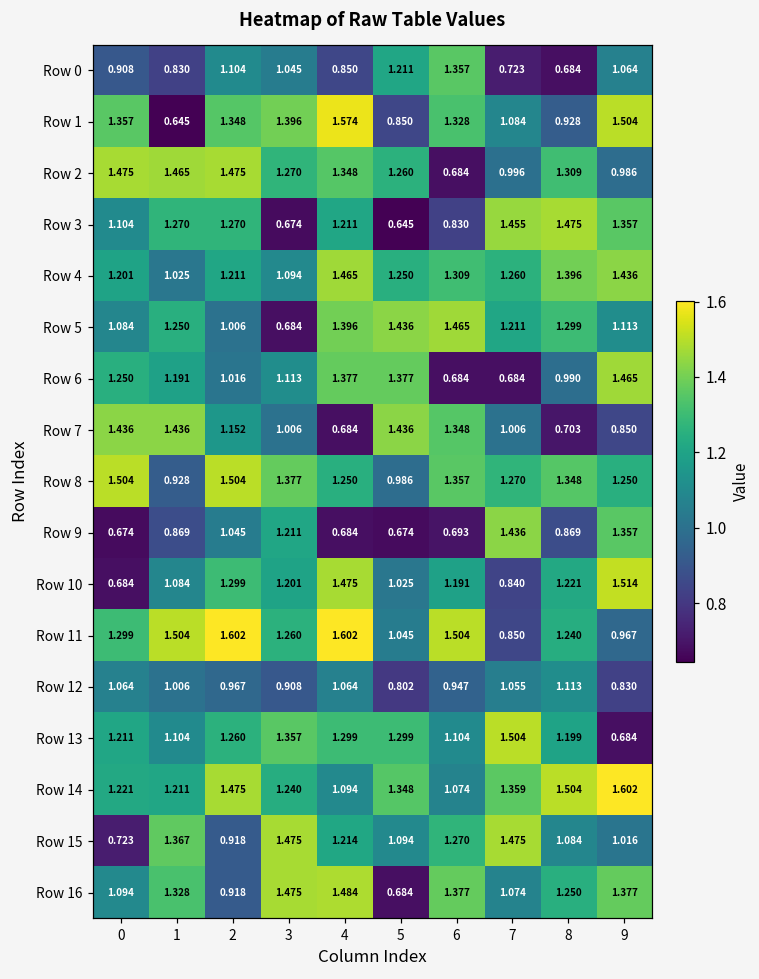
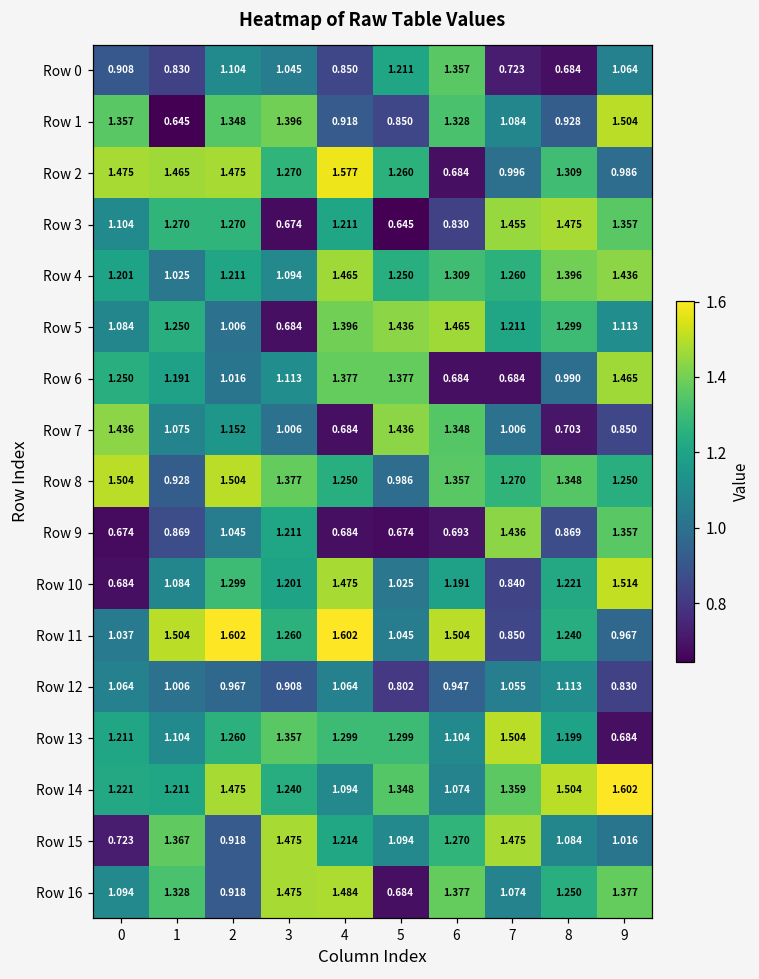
  {
    "Row 0": {
      "0": 0.908,
      "1": 0.830,
      "2": 1.104,
      "3": 1.045,
      "4": 0.850,
      "5": 1.211,
      "6": 1.357,
      "7": 0.723,
      "8": 0.684,
      "9": 1.064
    },
    "Row 1": {
      "0": 1.357,
      "1": 0.645,
      "2": 1.348,
      "3": 1.396,
-     "4": 1.574,
+     "4": 0.918,
      "5": 0.850,
      "6": 1.328,
      "7": 1.084,
      "8": 0.928,
      "9": 1.504
    },
    "Row 2": {
      "0": 1.475,
      "1": 1.465,
      "2": 1.475,
      "3": 1.270,
-     "4": 1.348,
+     "4": 1.577,
      "5": 1.260,
      "6": 0.684,
      "7": 0.996,
      "8": 1.309,
      "9": 0.986
    },
    "Row 3": {
      "0": 1.104,
      "1": 1.270,
      "2": 1.270,
      "3": 0.674,
      "4": 1.211,
      "5": 0.645,
      "6": 0.830,
      "7": 1.455,
      "8": 1.475,
      "9": 1.357
    },
    "Row 4": {
      "0": 1.201,
      "1": 1.025,
      "2": 1.211,
      "3": 1.094,
      "4": 1.465,
      "5": 1.250,
      "6": 1.309,
      "7": 1.260,
      "8": 1.396,
      "9": 1.436
    },
    "Row 5": {
      "0": 1.084,
      "1": 1.250,
      "2": 1.006,
      "3": 0.684,
      "4": 1.396,
      "5": 1.436,
      "6": 1.465,
      "7": 1.211,
      "8": 1.299,
      "9": 1.113
    },
    "Row 6": {
      "0": 1.250,
      "1": 1.191,
      "2": 1.016,
      "3": 1.113,
      "4": 1.377,
      "5": 1.377,
      "6": 0.684,
      "7": 0.684,
      "8": 0.990,
      "9": 1.465
    },
    "Row 7": {
      "0": 1.436,
-     "1": 1.436,
+     "1": 1.075,
      "2": 1.152,
      "3": 1.006,
      "4": 0.684,
      "5": 1.436,
      "6": 1.348,
      "7": 1.006,
      "8": 0.703,
      "9": 0.850
    },
    "Row 8": {
      "0": 1.504,
      "1": 0.928,
      "2": 1.504,
      "3": 1.377,
      "4": 1.250,
      "5": 0.986,
      "6": 1.357,
      "7": 1.270,
      "8": 1.348,
      "9": 1.250
    },
    "Row 9": {
      "0": 0.674,
      "1": 0.869,
      "2": 1.045,
      "3": 1.211,
      "4": 0.684,
      "5": 0.674,
      "6": 0.693,
      "7": 1.436,
      "8": 0.869,
      "9": 1.357
    },
    "Row 10": {
      "0": 0.684,
      "1": 1.084,
      "2": 1.299,
      "3": 1.201,
      "4": 1.475,
      "5": 1.025,
      "6": 1.191,
      "7": 0.840,
      "8": 1.221,
      "9": 1.514
    },
    "Row 11": {
-     "0": 1.299,
+     "0": 1.037,
      "1": 1.504,
      "2": 1.602,
      "3": 1.260,
      "4": 1.602,
      "5": 1.045,
      "6": 1.504,
      "7": 0.850,
      "8": 1.240,
      "9": 0.967
    },
    "Row 12": {
      "0": 1.064,
      "1": 1.006,
      "2": 0.967,
      "3": 0.908,
      "4": 1.064,
      "5": 0.802,
      "6": 0.947,
      "7": 1.055,
      "8": 1.113,
      "9": 0.830
    },
    "Row 13": {
      "0": 1.211,
      "1": 1.104,
      "2": 1.260,
      "3": 1.357,
      "4": 1.299,
      "5": 1.299,
      "6": 1.104,
      "7": 1.504,
      "8": 1.199,
      "9": 0.684
    },
    "Row 14": {
      "0": 1.221,
      "1": 1.211,
      "2": 1.475,
      "3": 1.240,
      "4": 1.094,
      "5": 1.348,
      "6": 1.074,
      "7": 1.359,
      "8": 1.504,
      "9": 1.602
    },
    "Row 15": {
      "0": 0.723,
      "1": 1.367,
      "2": 0.918,
      "3": 1.475,
      "4": 1.214,
      "5": 1.094,
      "6": 1.270,
      "7": 1.475,
      "8": 1.084,
      "9": 1.016
    },
    "Row 16": {
      "0": 1.094,
      "1": 1.328,
      "2": 0.918,
      "3": 1.475,
      "4": 1.484,
      "5": 0.684,
      "6": 1.377,
      "7": 1.074,
      "8": 1.250,
      "9": 1.377
    }
  }
